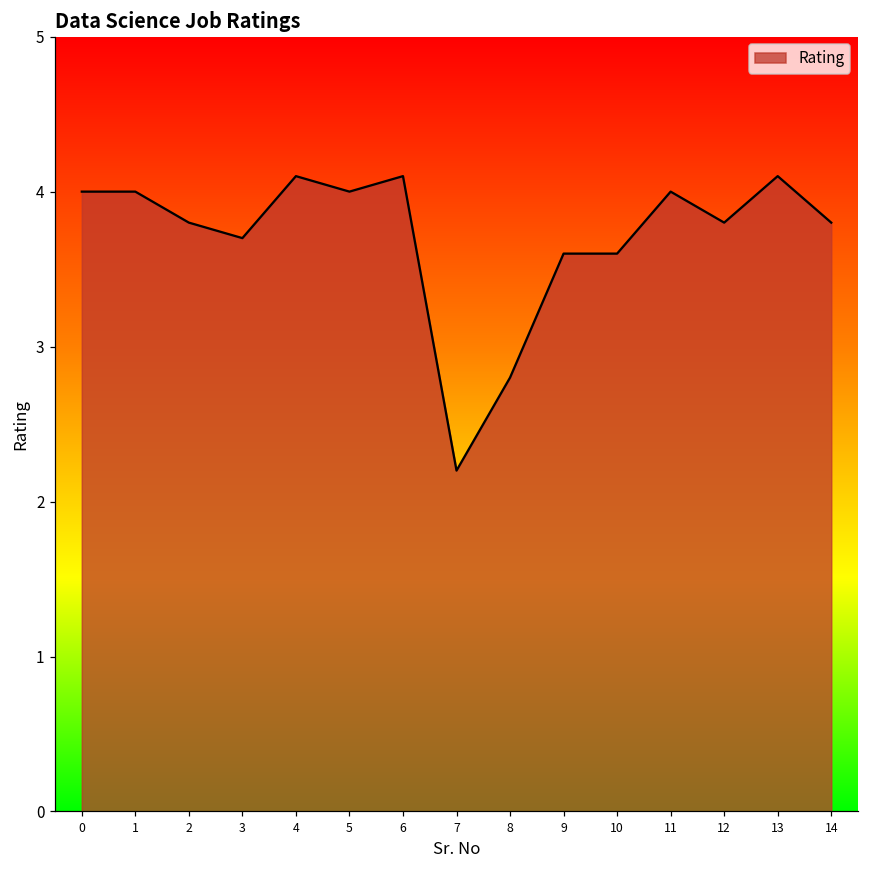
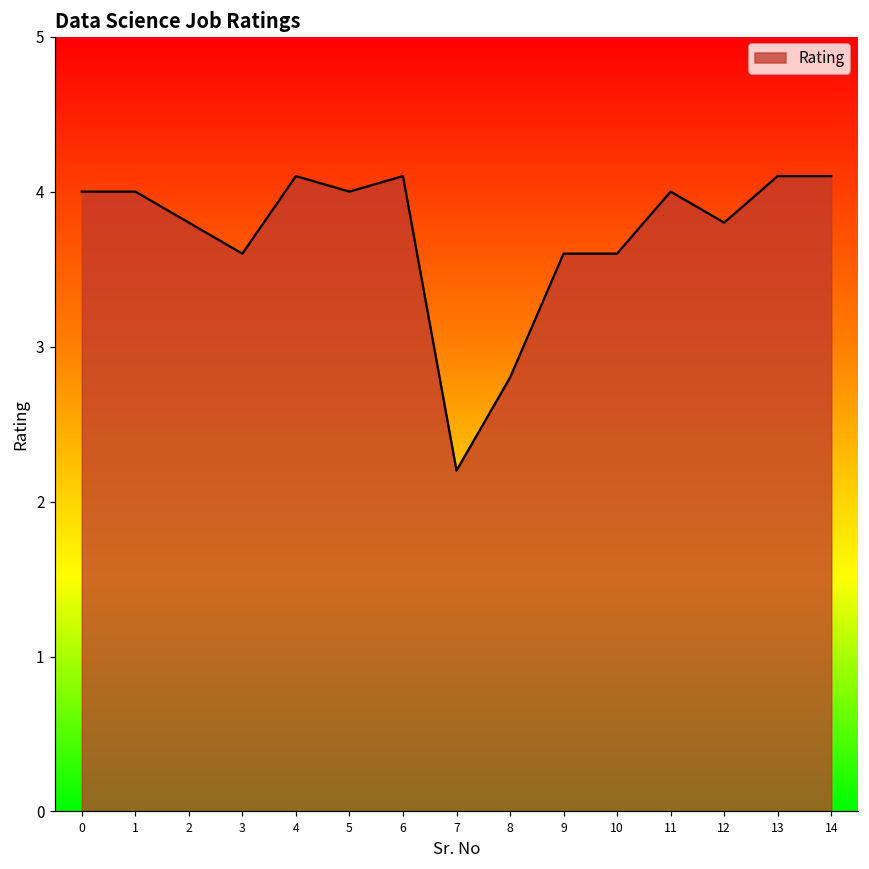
  {
    "0": 4.0,
    "1": 4.0,
    "2": 3.8,
-   "3": 3.7,
+   "3": 3.6,
    "4": 4.1,
    "5": 4.0,
    "6": 4.1,
    "7": 2.2,
    "8": 2.8,
    "9": 3.6,
    "10": 3.6,
    "11": 4.0,
    "12": 3.8,
    "13": 4.1,
-   "14": 3.8
+   "14": 4.1
  }
